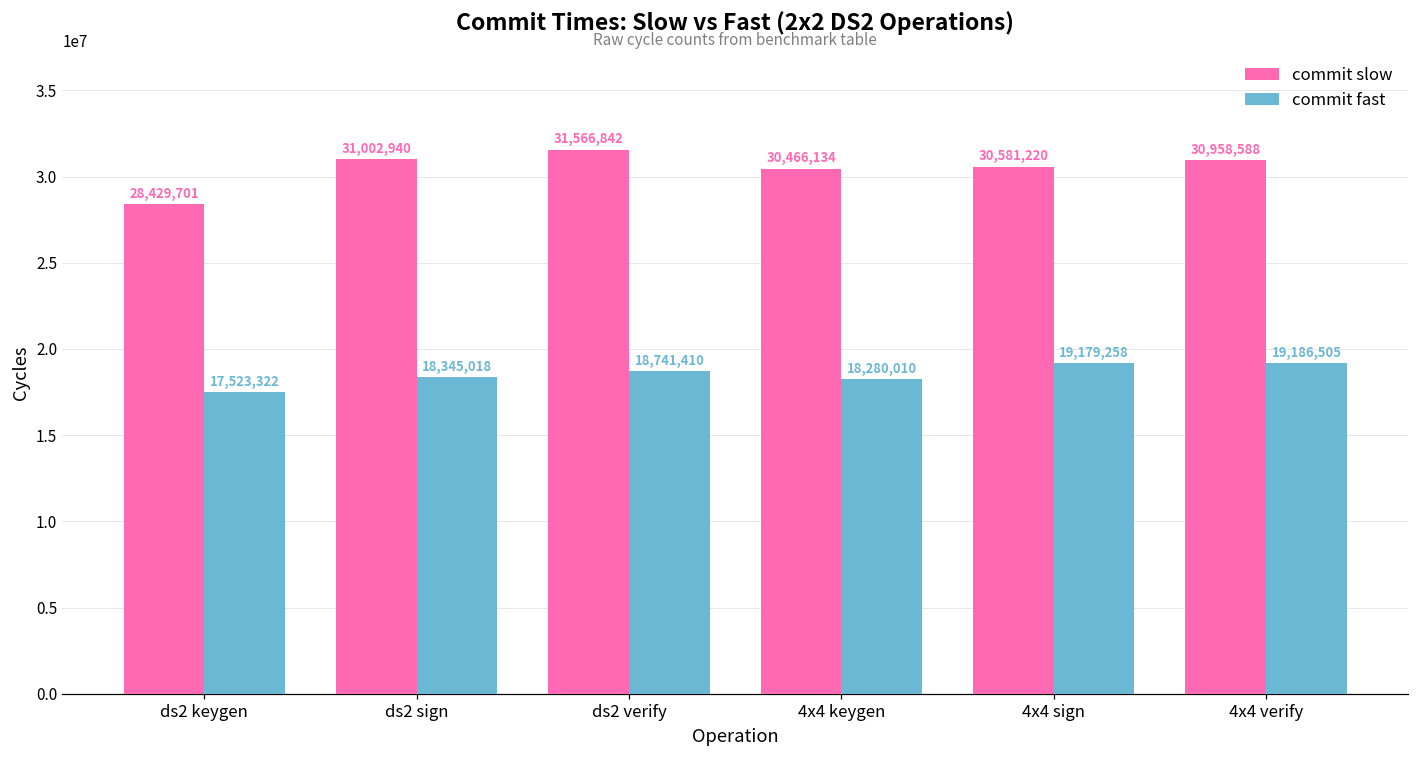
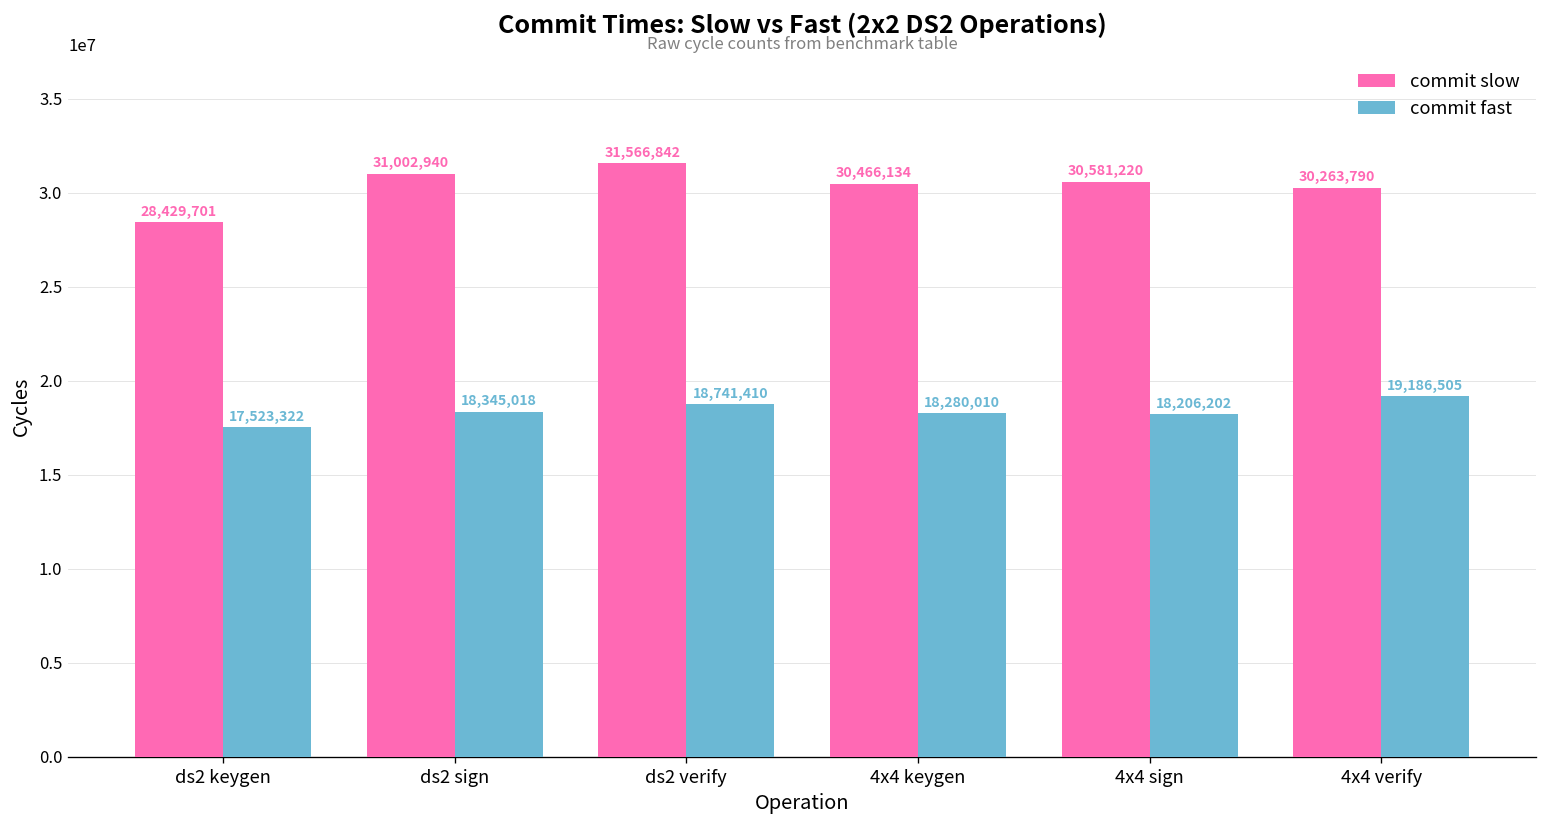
  {
    "commit slow": {
      "ds2 keygen": "28,429,701",
      "ds2 sign": "31,002,940",
      "ds2 verify": "31,566,842",
      "4x4 keygen": "30,466,134",
      "4x4 sign": "30,581,220",
-     "4x4 verify": "30,958,588"
+     "4x4 verify": "30,263,790"
    },
    "commit fast": {
      "ds2 keygen": "17,523,322",
      "ds2 sign": "18,345,018",
      "ds2 verify": "18,741,410",
      "4x4 keygen": "18,280,010",
-     "4x4 sign": "19,179,258",
+     "4x4 sign": "18,206,202",
      "4x4 verify": "19,186,505"
    }
  }
